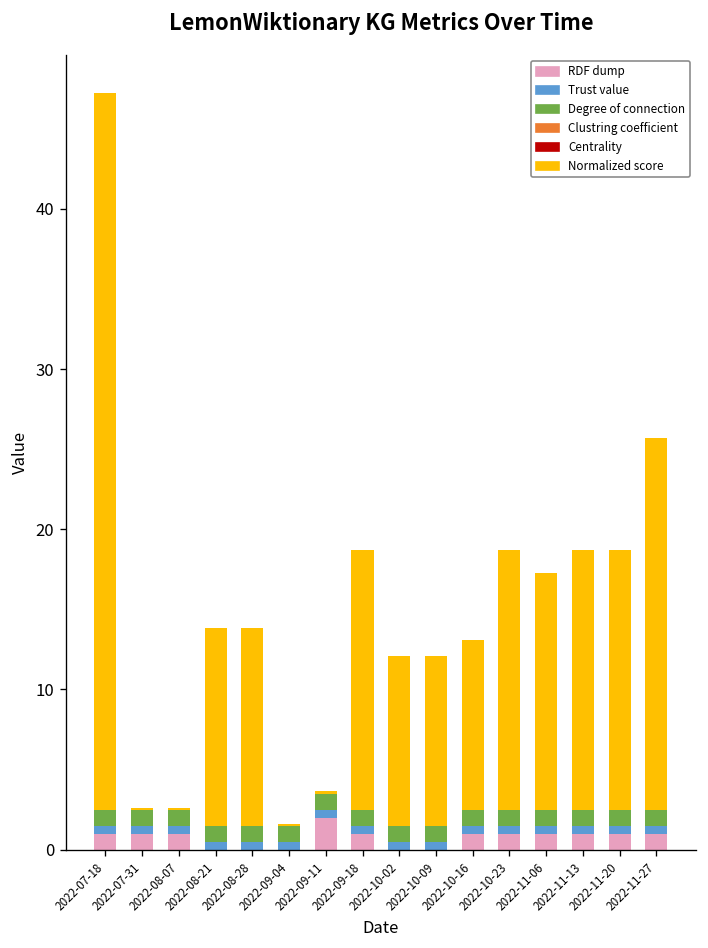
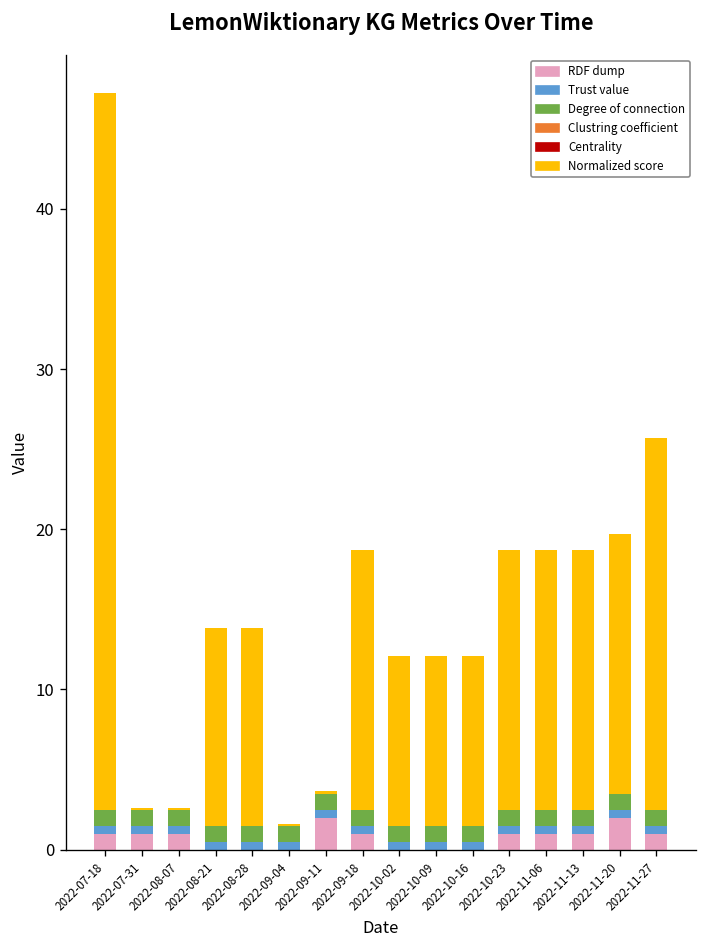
  {
    "RDF dump": {
      "2022-07-18": 1,
      "2022-07-31": 1,
      "2022-08-07": 1,
      "2022-08-21": 0,
      "2022-08-28": 0,
      "2022-09-04": 0,
      "2022-09-11": 2,
      "2022-09-18": 1,
      "2022-10-02": 0,
      "2022-10-09": 0,
-     "2022-10-16": 1,
+     "2022-10-16": 0,
      "2022-10-23": 1,
      "2022-11-06": 1,
      "2022-11-13": 1,
-     "2022-11-20": 1,
+     "2022-11-20": 2,
      "2022-11-27": 1
    },
    "Trust value": {
      "2022-07-18": 0.5,
      "2022-07-31": 0.5,
      "2022-08-07": 0.5,
      "2022-08-21": 0.5,
      "2022-08-28": 0.5,
      "2022-09-04": 0.5,
      "2022-09-11": 0.5,
      "2022-09-18": 0.5,
      "2022-10-02": 0.5,
      "2022-10-09": 0.5,
      "2022-10-16": 0.5,
      "2022-10-23": 0.5,
      "2022-11-06": 0.5,
      "2022-11-13": 0.5,
      "2022-11-20": 0.5,
      "2022-11-27": 0.5
    },
    "Normalized score": {
      "2022-07-18": 44.8,
      "2022-08-21": 12.3,
      "2022-08-28": 12.3,
      "2022-09-18": 16.2,
      "2022-10-02": 10.6,
      "2022-10-09": 10.6,
      "2022-10-16": 10.6,
      "2022-10-23": 16.2,
-     "2022-11-06": 14.8,
+     "2022-11-06": 16.2,
      "2022-11-13": 16.2,
      "2022-11-20": 16.2,
      "2022-11-27": 23.2
    }
  }
